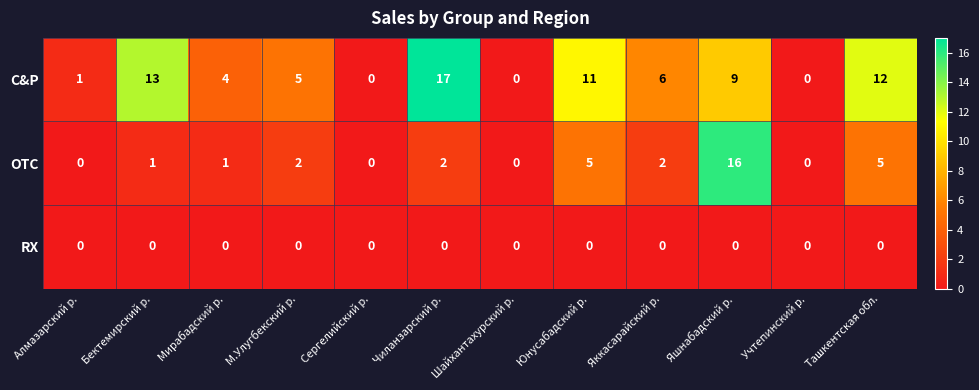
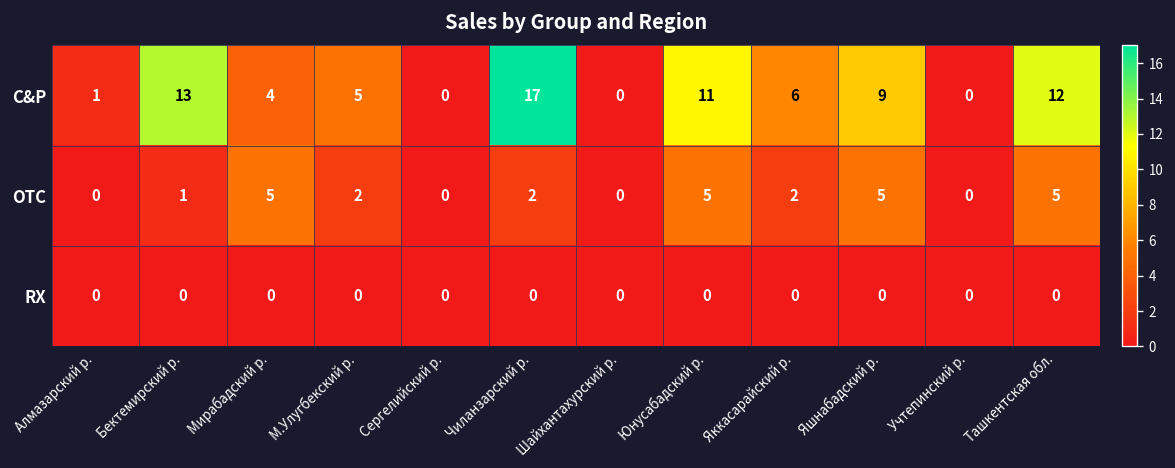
  {
    "C&P": {
      "Алмазарский р.": 1,
      "Бектемирский р.": 13,
      "Мирабадский р.": 4,
      "М.Улугбекский р.": 5,
      "Сергелийский р.": 0,
      "Чиланзарский р.": 17,
      "Шайхантахурский р.": 0,
      "Юнусабадский р.": 11,
      "Яккасарайский р.": 6,
      "Яшнабадский р.": 9,
      "Учтепинский р.": 0,
      "Ташкентская обл.": 12
    },
    "OTC": {
      "Алмазарский р.": 0,
      "Бектемирский р.": 1,
-     "Мирабадский р.": 1,
+     "Мирабадский р.": 5,
      "М.Улугбекский р.": 2,
      "Сергелийский р.": 0,
      "Чиланзарский р.": 2,
      "Шайхантахурский р.": 0,
      "Юнусабадский р.": 5,
      "Яккасарайский р.": 2,
-     "Яшнабадский р.": 16,
+     "Яшнабадский р.": 5,
      "Учтепинский р.": 0,
      "Ташкентская обл.": 5
    },
    "RX": {
      "Алмазарский р.": 0,
      "Бектемирский р.": 0,
      "Мирабадский р.": 0,
      "М.Улугбекский р.": 0,
      "Сергелийский р.": 0,
      "Чиланзарский р.": 0,
      "Шайхантахурский р.": 0,
      "Юнусабадский р.": 0,
      "Яккасарайский р.": 0,
      "Яшнабадский р.": 0,
      "Учтепинский р.": 0,
      "Ташкентская обл.": 0
    }
  }
